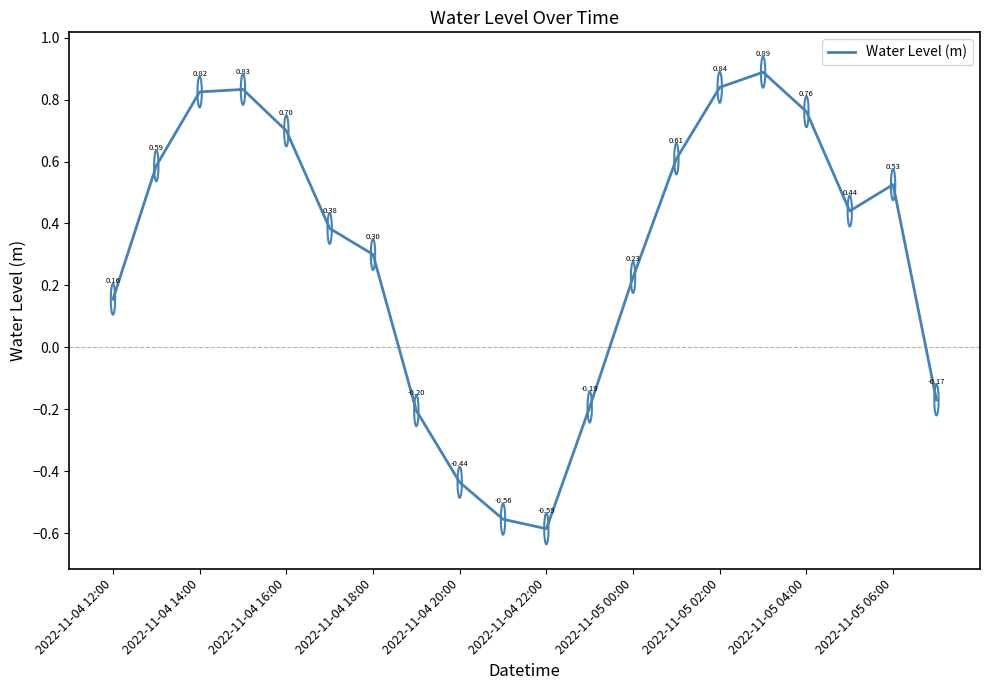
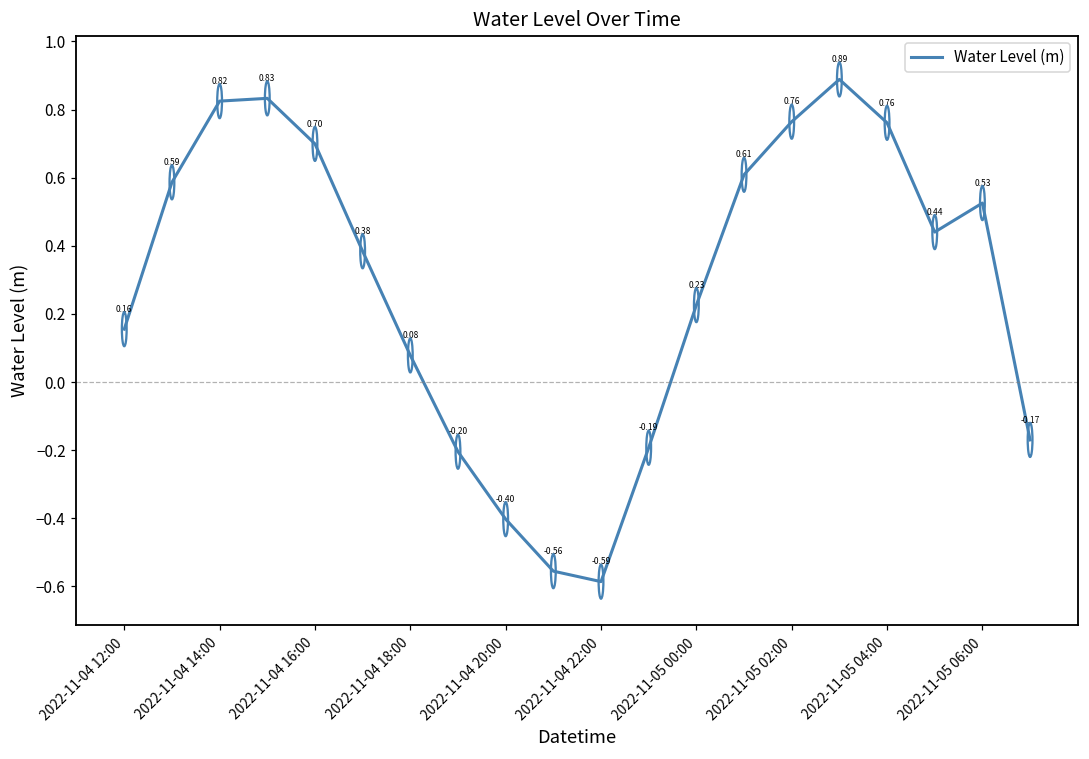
  {
    "2022-11-04 12:00": 0.16,
    "2022-11-04 14:00": 0.82,
    "2022-11-04 16:00": 0.70,
-   "2022-11-04 18:00": 0.30,
-   "2022-11-04 20:00": -0.44,
+   "2022-11-04 18:00": 0.08,
+   "2022-11-04 20:00": -0.40,
    "2022-11-04 22:00": -0.59,
    "2022-11-05 00:00": 0.23,
-   "2022-11-05 02:00": 0.84,
+   "2022-11-05 02:00": 0.76,
    "2022-11-05 04:00": 0.76,
    "2022-11-05 06:00": 0.53
  }
